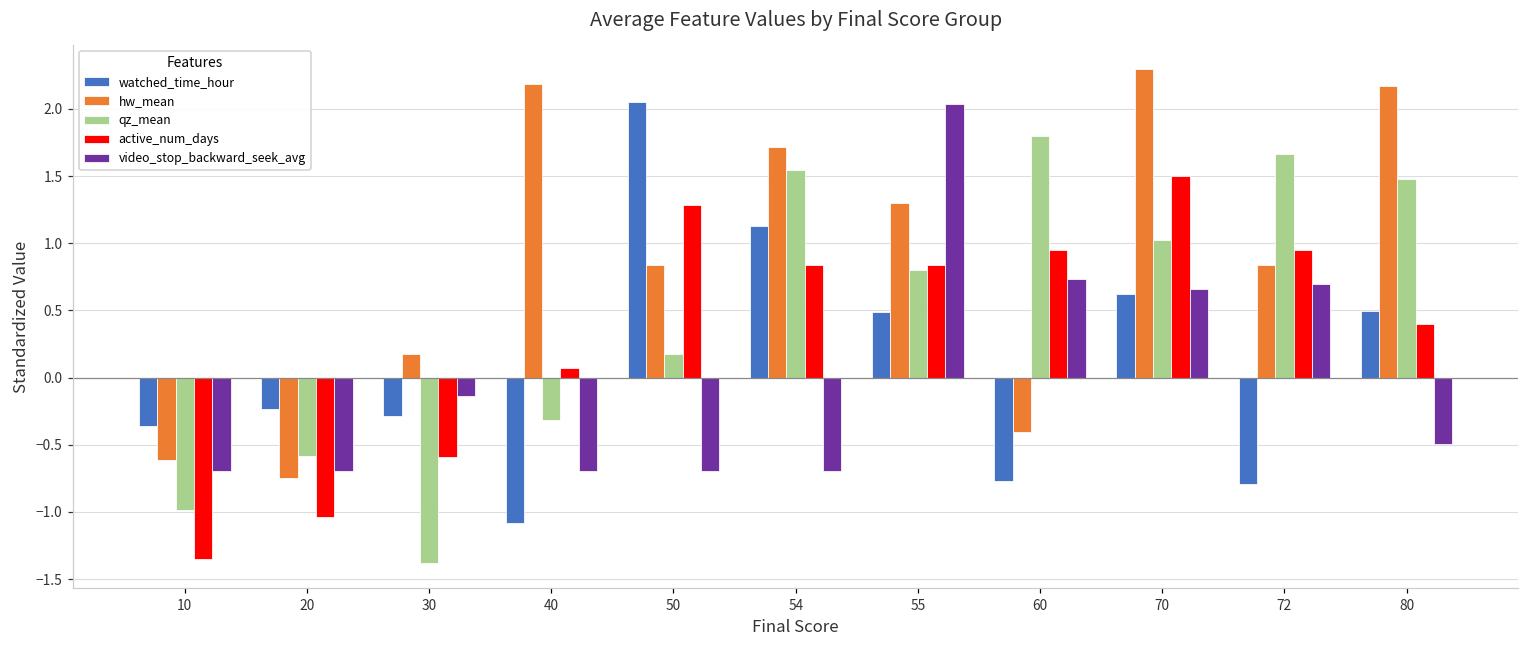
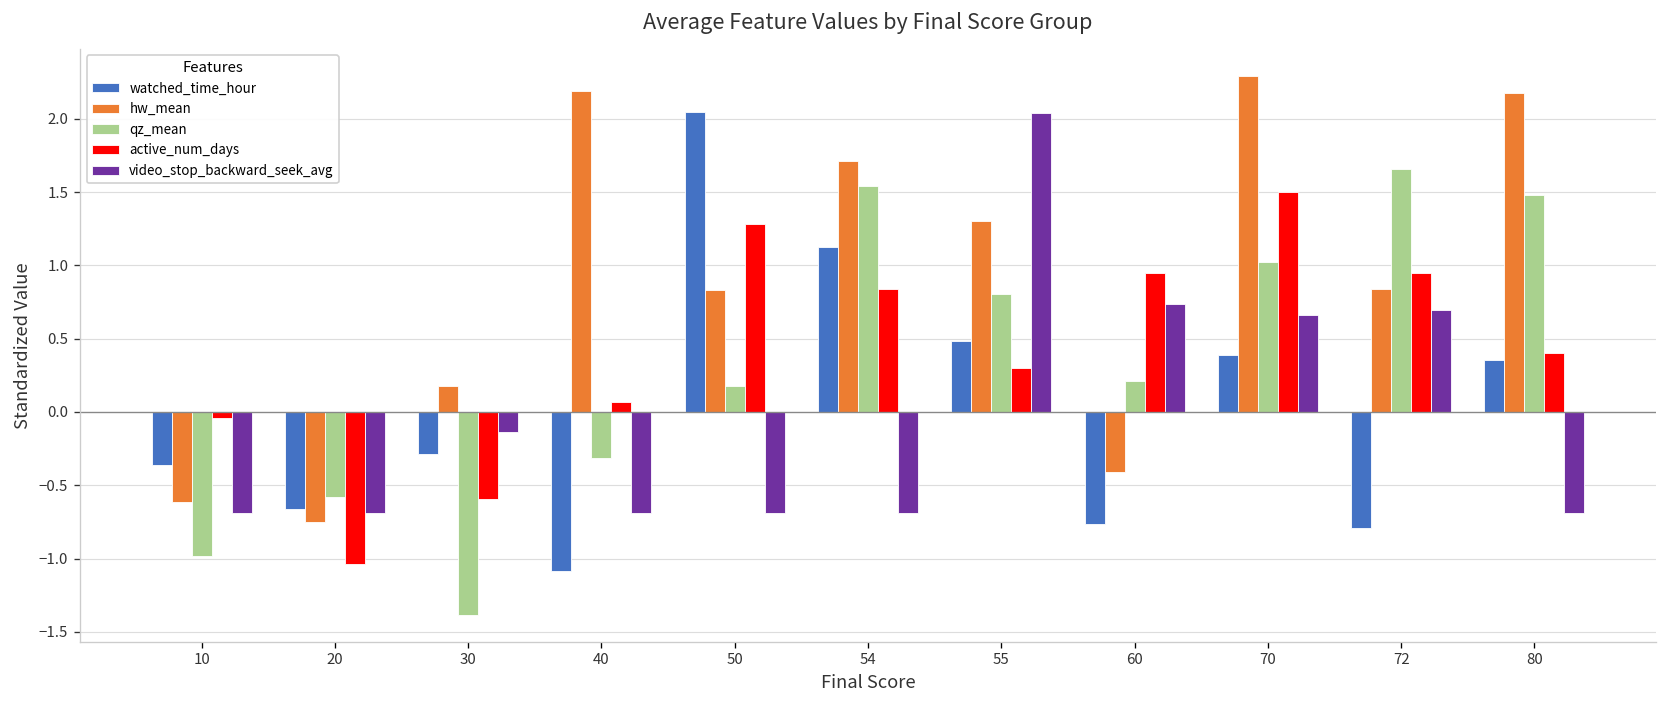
  {
    "watched_time_hour": {
      "10": -0.36,
-     "20": -0.24,
+     "20": -0.66,
      "30": -0.28,
      "40": -1.09,
      "50": 2.05,
      "54": 1.13,
      "55": 0.49,
      "60": -0.77,
-     "70": 0.63,
+     "70": 0.39,
      "72": -0.79,
-     "80": 0.49
+     "80": 0.36
    },
    "hw_mean": {
      "10": -0.62,
      "20": -0.75,
      "30": 0.18,
      "40": 2.19,
      "50": 0.84,
      "54": 1.71,
      "55": 1.30,
      "60": -0.41,
      "70": 2.29,
      "72": 0.84,
      "80": 2.17
    },
    "qz_mean": {
      "10": -0.98,
      "20": -0.58,
      "30": -1.38,
      "40": -0.31,
      "50": 0.18,
      "54": 1.54,
      "55": 0.80,
-     "60": 1.80,
+     "60": 0.21,
      "70": 1.03,
      "72": 1.66,
      "80": 1.48
    },
    "active_num_days": {
-     "10": -1.35,
+     "10": -0.04,
      "20": -1.03,
      "30": -0.59,
      "40": 0.07,
      "50": 1.28,
      "54": 0.84,
-     "55": 0.84,
+     "55": 0.30,
      "60": 0.95,
      "70": 1.50,
      "72": 0.95,
      "80": 0.40
    },
    "video_stop_backward_seek_avg": {
      "10": -0.69,
      "20": -0.69,
      "30": -0.14,
      "40": -0.69,
      "50": -0.69,
      "54": -0.69,
      "55": 2.04,
      "60": 0.74,
      "70": 0.66,
      "72": 0.70,
-     "80": -0.49
+     "80": -0.69
    }
  }
